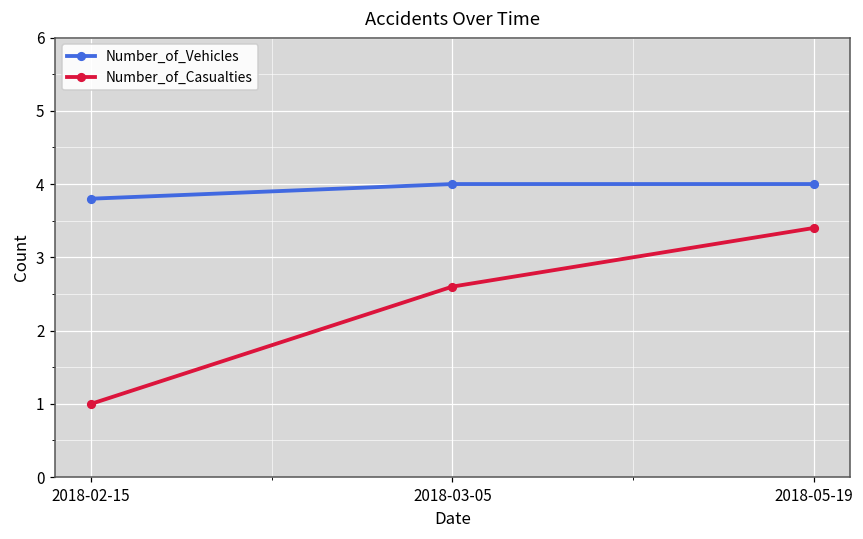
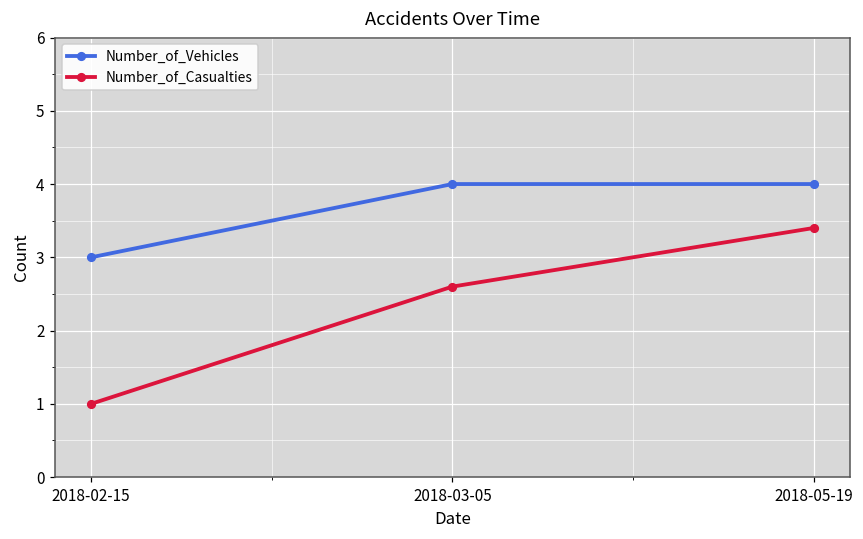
  {
    "Number_of_Vehicles": {
-     "2018-02-15": 3.8,
+     "2018-02-15": 3.0,
      "2018-03-05": 4.0,
      "2018-05-19": 4.0
    },
    "Number_of_Casualties": {
      "2018-02-15": 1.0,
      "2018-03-05": 2.6,
      "2018-05-19": 3.4
    }
  }
